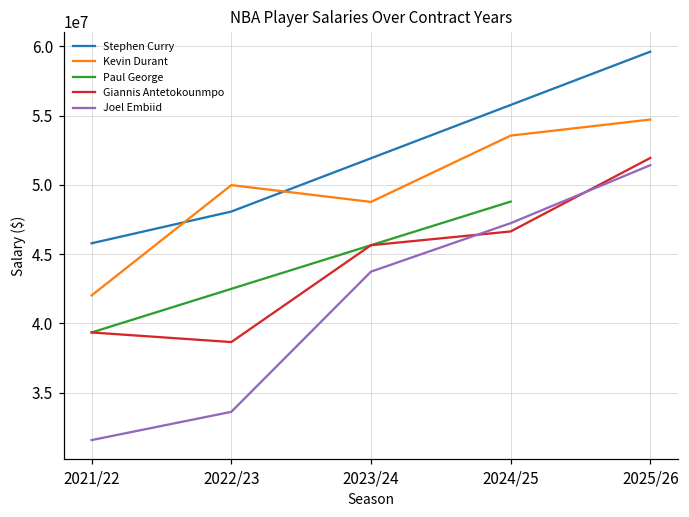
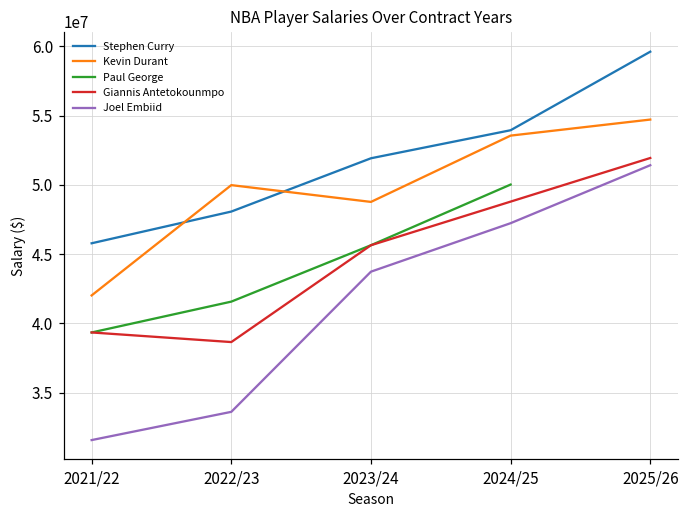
  {
    "Stephen Curry": {
      "2021/22": 45800000,
      "2022/23": 48100000,
      "2023/24": 51900000,
-     "2024/25": 55800000,
+     "2024/25": 53900000,
      "2025/26": 59600000
    },
    "Kevin Durant": {
      "2021/22": 42000000,
      "2022/23": 50000000,
      "2023/24": 48800000,
      "2024/25": 53600000,
      "2025/26": 54700000
    },
    "Paul George": {
-     "2022/23": 42500000,
-     "2024/25": 48800000
+     "2022/23": 41600000,
+     "2024/25": 50000000
    },
    "Giannis Antetokounmpo": {
      "2022/23": 38700000,
-     "2024/25": 46600000,
+     "2024/25": 48800000,
      "2025/26": 51900000
    },
    "Joel Embiid": {
      "2021/22": 31600000,
      "2022/23": 33600000,
      "2023/24": 43700000,
      "2024/25": 47200000,
      "2025/26": 51400000
    }
  }
